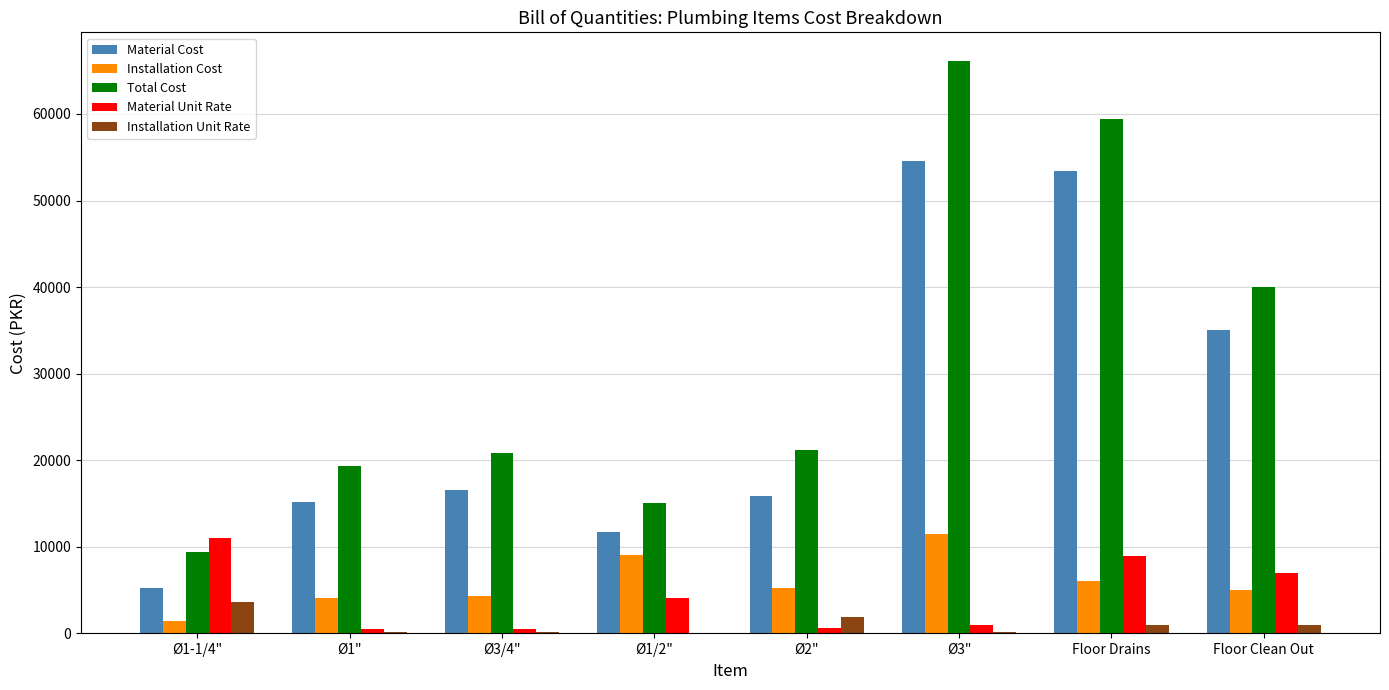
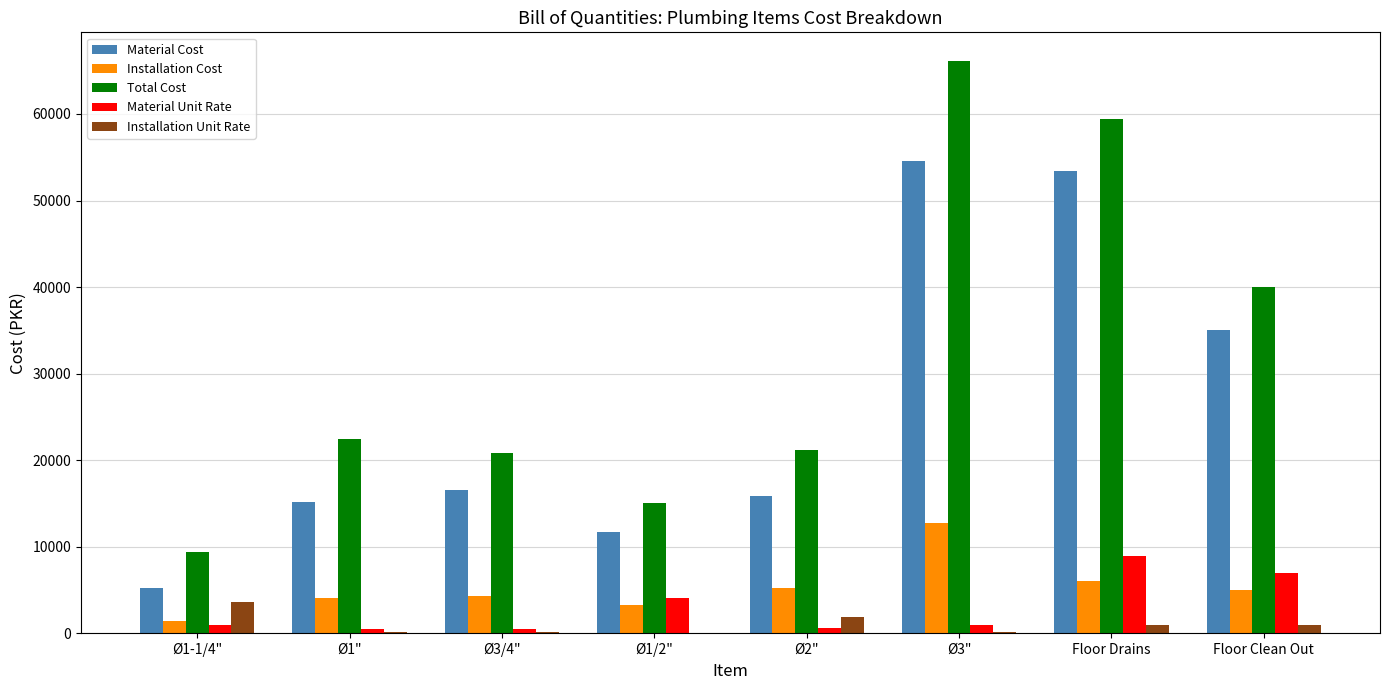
  {
    "Material Cost": {
      "Ø1-1/4\"": 5000,
      "Ø1\"": 15000,
      "Ø3/4\"": 17000,
      "Ø1/2\"": 12000,
      "Ø2\"": 16000,
      "Ø3\"": 55000,
      "Floor Drains": 53000,
      "Floor Clean Out": 35000
    },
    "Installation Cost": {
      "Ø1-1/4\"": 1000,
      "Ø1\"": 4000,
      "Ø3/4\"": 4000,
-     "Ø1/2\"": 9000,
+     "Ø1/2\"": 3000,
      "Ø2\"": 5000,
-     "Ø3\"": 12000,
+     "Ø3\"": 13000,
      "Floor Drains": 6000,
      "Floor Clean Out": 5000
    },
    "Total Cost": {
      "Ø1-1/4\"": 9000,
-     "Ø1\"": 19000,
+     "Ø1\"": 22000,
      "Ø3/4\"": 21000,
      "Ø1/2\"": 15000,
      "Ø2\"": 21000,
      "Ø3\"": 66000,
      "Floor Drains": 59000,
      "Floor Clean Out": 40000
    },
    "Material Unit Rate": {
-     "Ø1-1/4\"": 11000,
+     "Ø1-1/4\"": 1000,
      "Ø1\"": 1000,
      "Ø3/4\"": 0,
      "Ø1/2\"": 4000,
      "Ø2\"": 1000,
      "Ø3\"": 1000,
      "Floor Drains": 9000,
      "Floor Clean Out": 7000
    },
    "Installation Unit Rate": {
      "Ø1-1/4\"": 4000,
      "Ø2\"": 2000,
      "Floor Drains": 1000,
      "Floor Clean Out": 1000
    }
  }
